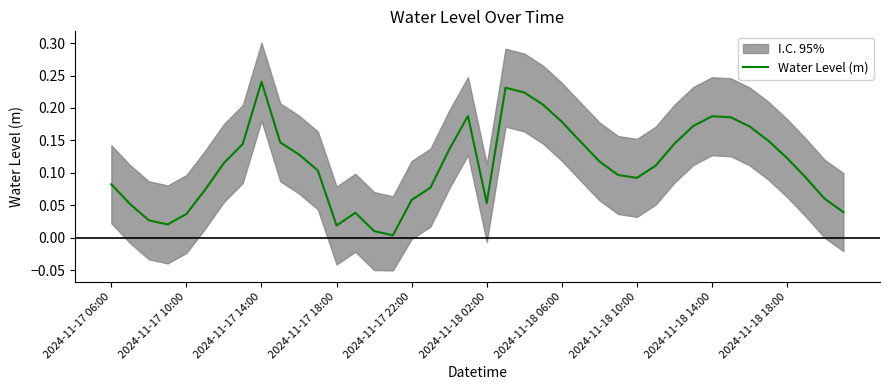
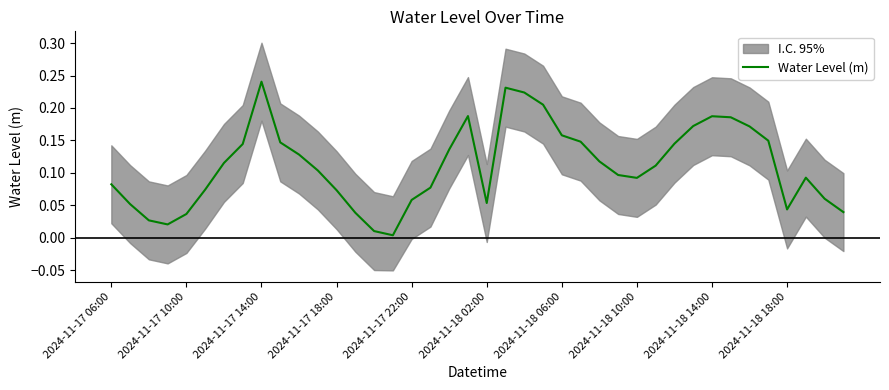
  {
    "Water Level (m)": {
      "2024-11-17 06:00": 0.08,
      "2024-11-17 10:00": 0.04,
      "2024-11-17 14:00": 0.24,
-     "2024-11-17 18:00": 0.02,
+     "2024-11-17 18:00": 0.07,
      "2024-11-17 22:00": 0.06,
      "2024-11-18 02:00": 0.05,
-     "2024-11-18 06:00": 0.18,
+     "2024-11-18 06:00": 0.16,
      "2024-11-18 10:00": 0.09,
      "2024-11-18 14:00": 0.19,
-     "2024-11-18 18:00": 0.12
+     "2024-11-18 18:00": 0.04
    }
  }
